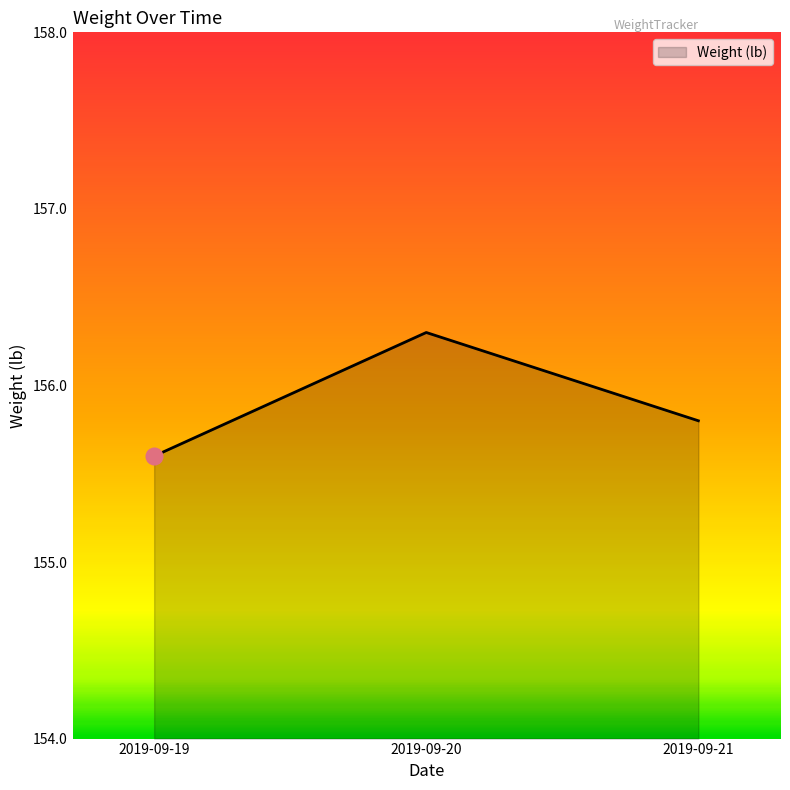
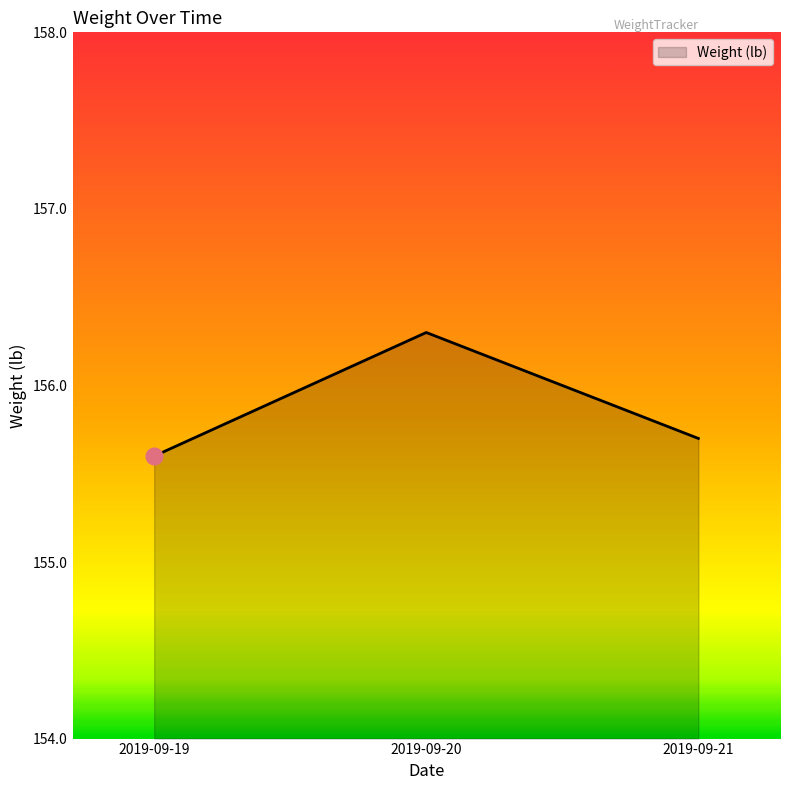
  {
    "Weight (lb)": {
      "2019-09-20": 156.3,
-     "2019-09-21": 155.8
+     "2019-09-21": 155.7
    }
  }
